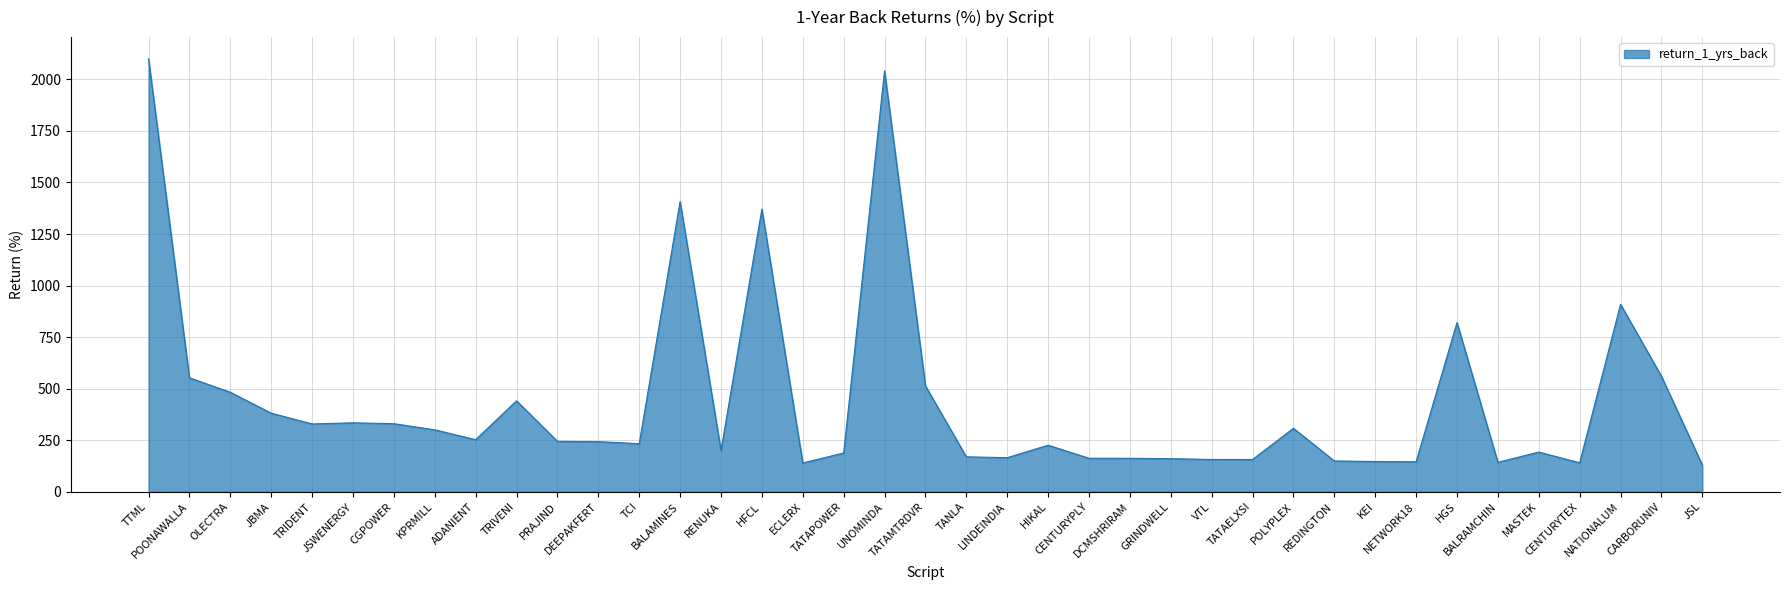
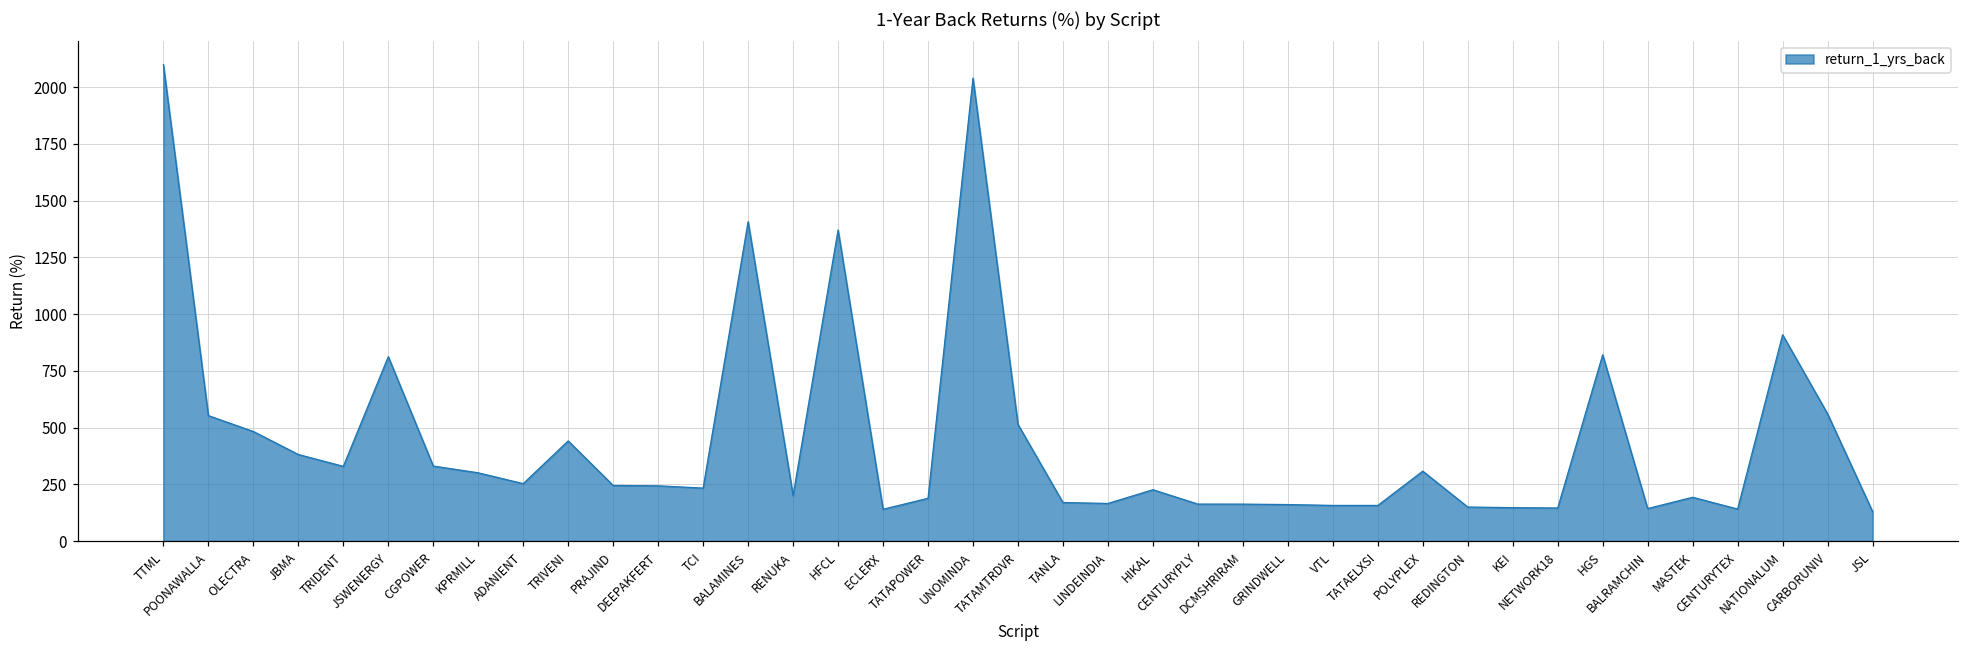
  {
    "TTML": 2100,
    "POONAWALLA": 550,
    "OLECTRA": 480,
    "JBMA": 380,
    "TRIDENT": 330,
-   "JSWENERGY": 330,
+   "JSWENERGY": 810,
    "CGPOWER": 330,
    "KPRMILL": 300,
    "ADANIENT": 250,
    "TRIVENI": 440,
    "PRAJIND": 240,
    "DEEPAKFERT": 240,
    "TCI": 230,
    "BALAMINES": 1410,
    "RENUKA": 200,
    "HFCL": 1370,
    "ECLERX": 140,
    "TATAPOWER": 190,
    "UNOMINDA": 2040,
    "TATAMTRDVR": 510,
    "TANLA": 170,
    "LINDEINDIA": 170,
    "HIKAL": 230,
    "CENTURYPLY": 160,
    "DCMSHRIRAM": 160,
    "GRINDWELL": 160,
    "VTL": 160,
    "TATAELXSI": 160,
    "POLYPLEX": 310,
    "REDINGTON": 150,
    "KEI": 150,
    "NETWORK18": 150,
    "HGS": 820,
    "BALRAMCHIN": 140,
    "MASTEK": 190,
    "CENTURYTEX": 140,
    "NATIONALUM": 910,
    "CARBORUNIV": 560,
    "JSL": 130
  }
